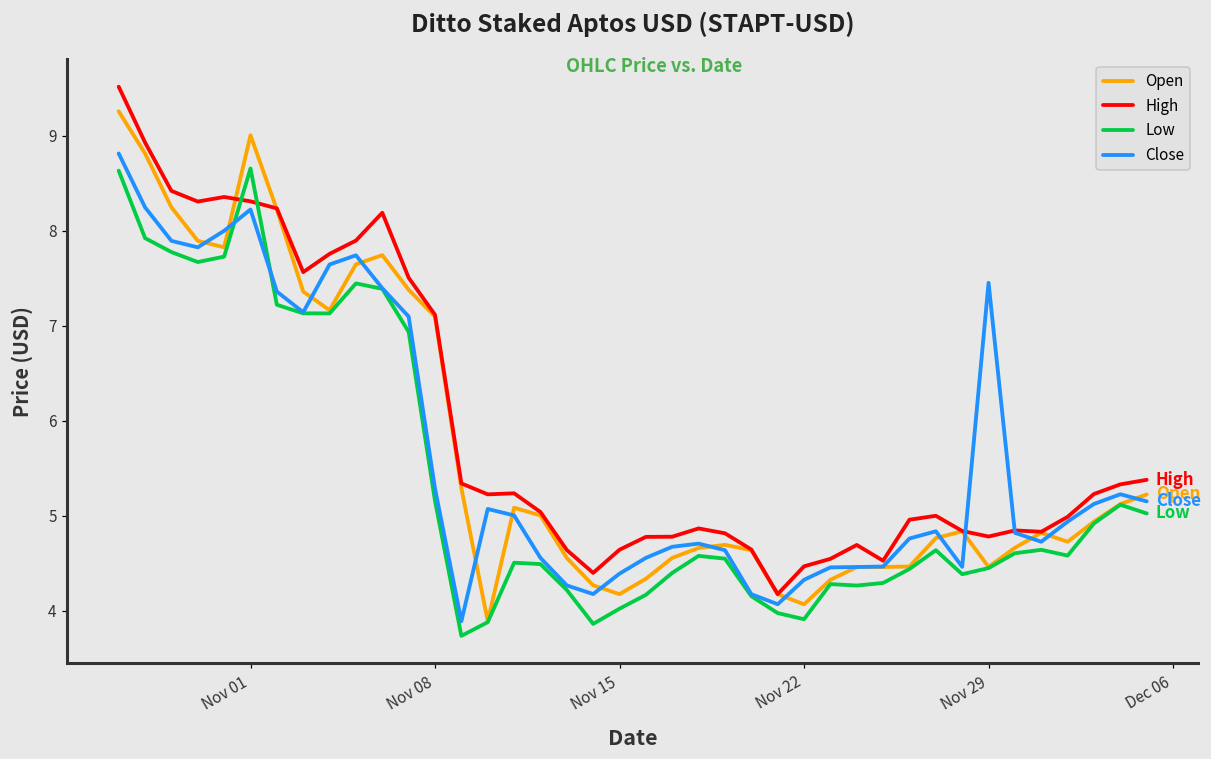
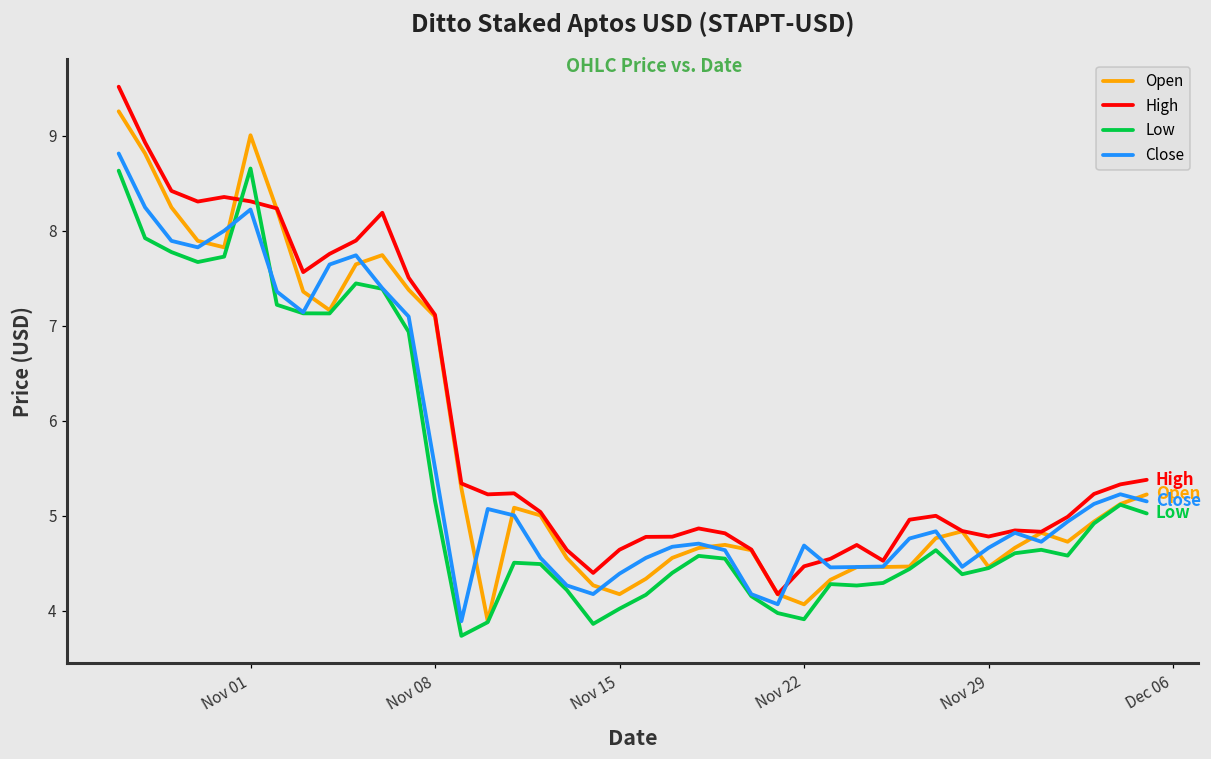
  {
    "Open": {
      "Nov 01": 9.0,
      "Nov 15": 4.2,
      "Nov 22": 4.1
    },
    "High": {
      "Nov 01": 8.3,
      "Nov 15": 4.6,
      "Nov 22": 4.5,
      "Nov 29": 4.8
    },
    "Low": {
      "Nov 01": 8.7,
      "Nov 08": 5.2,
      "Nov 15": 4.0,
      "Nov 22": 3.9
    },
    "Close": {
      "Nov 01": 8.2,
-     "Nov 08": 5.3,
+     "Nov 08": 5.5,
      "Nov 15": 4.4,
-     "Nov 22": 4.3,
-     "Nov 29": 7.5
+     "Nov 22": 4.7,
+     "Nov 29": 4.7
    }
  }
